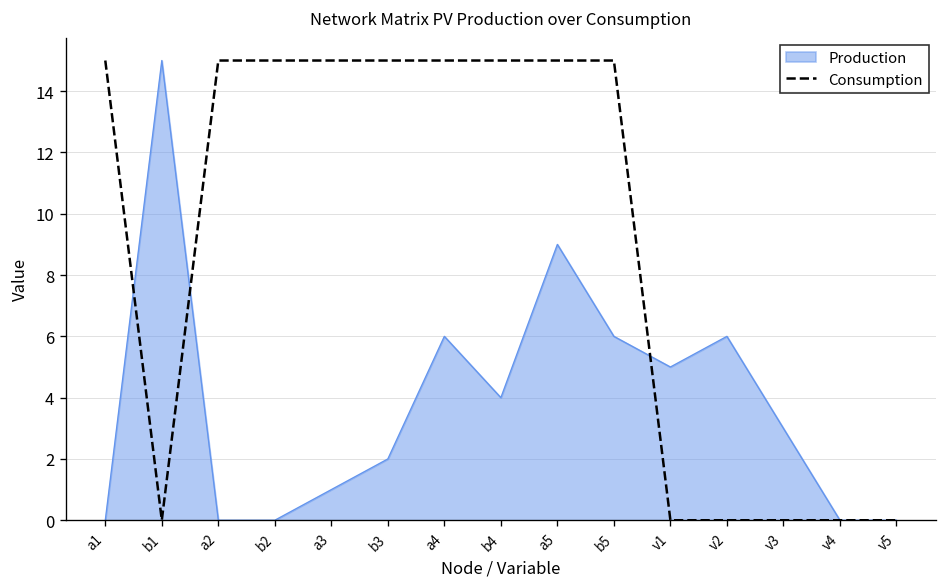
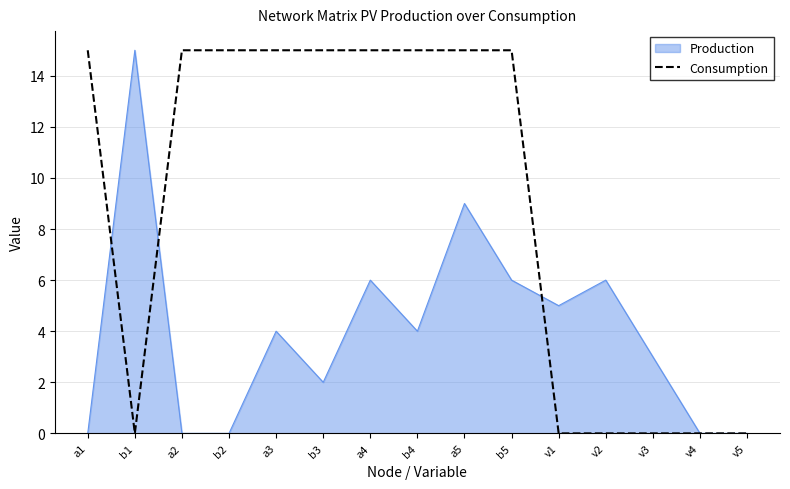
  {
    "Production": {
      "a1": 0,
      "b1": 15,
      "a2": 0,
      "b2": 0,
-     "a3": 1,
+     "a3": 4,
      "b3": 2,
      "a4": 6,
      "b4": 4,
      "a5": 9,
      "b5": 6,
      "v1": 5,
      "v2": 6,
      "v3": 3
    },
    "Consumption": {
      "a1": 15,
      "b1": 0,
      "a2": 15,
      "b2": 15,
      "a3": 15,
      "b3": 15,
      "a4": 15,
      "b4": 15,
      "a5": 15,
      "b5": 15,
      "v1": 0,
      "v2": 0,
      "v3": 0
    }
  }
